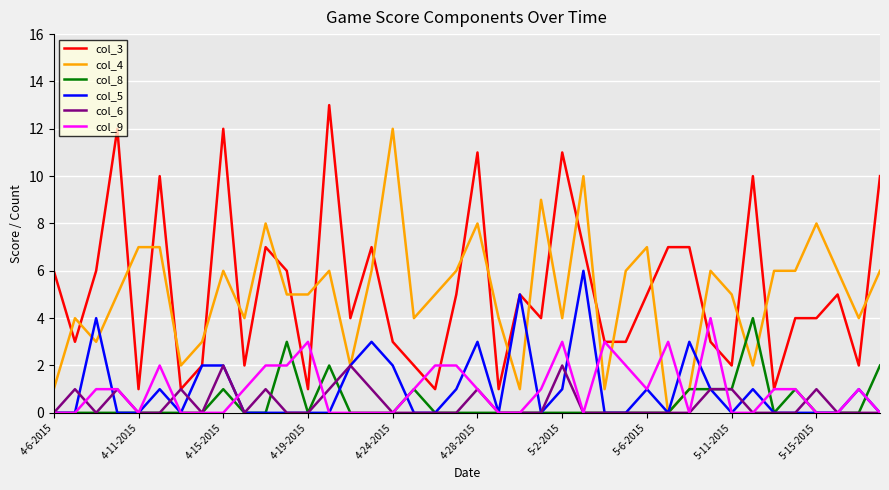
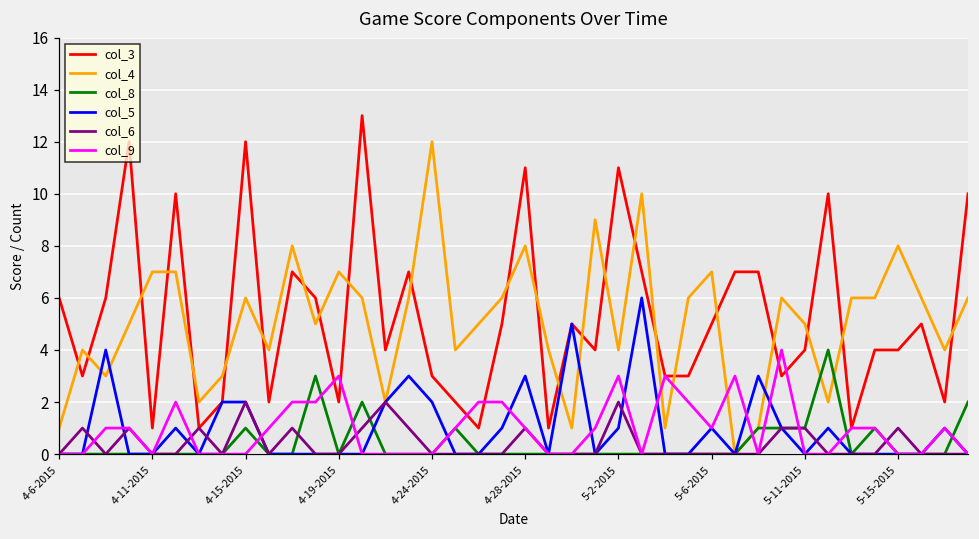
  {
    "col_3": {
      "4-6-2015": 6,
      "4-11-2015": 1,
      "4-15-2015": 12,
-     "4-19-2015": 1,
+     "4-19-2015": 2,
      "4-24-2015": 3,
      "4-28-2015": 11,
      "5-2-2015": 11,
      "5-6-2015": 5,
-     "5-11-2015": 2,
+     "5-11-2015": 4,
      "5-15-2015": 4
    },
    "col_4": {
      "4-6-2015": 1,
      "4-11-2015": 7,
      "4-15-2015": 6,
-     "4-19-2015": 5,
+     "4-19-2015": 7,
      "4-24-2015": 12,
      "4-28-2015": 8,
      "5-2-2015": 4,
      "5-6-2015": 7,
      "5-11-2015": 5,
      "5-15-2015": 8
    },
    "col_8": {
      "4-15-2015": 1,
      "4-28-2015": 0,
      "5-2-2015": 0
    },
    "col_5": {
      "4-24-2015": 2,
      "4-28-2015": 3,
      "5-2-2015": 1
    },
    "col_6": {
      "5-2-2015": 2,
      "5-15-2015": 1
    },
    "col_9": {
      "4-15-2015": 0,
      "4-19-2015": 3,
      "5-2-2015": 3
    }
  }
